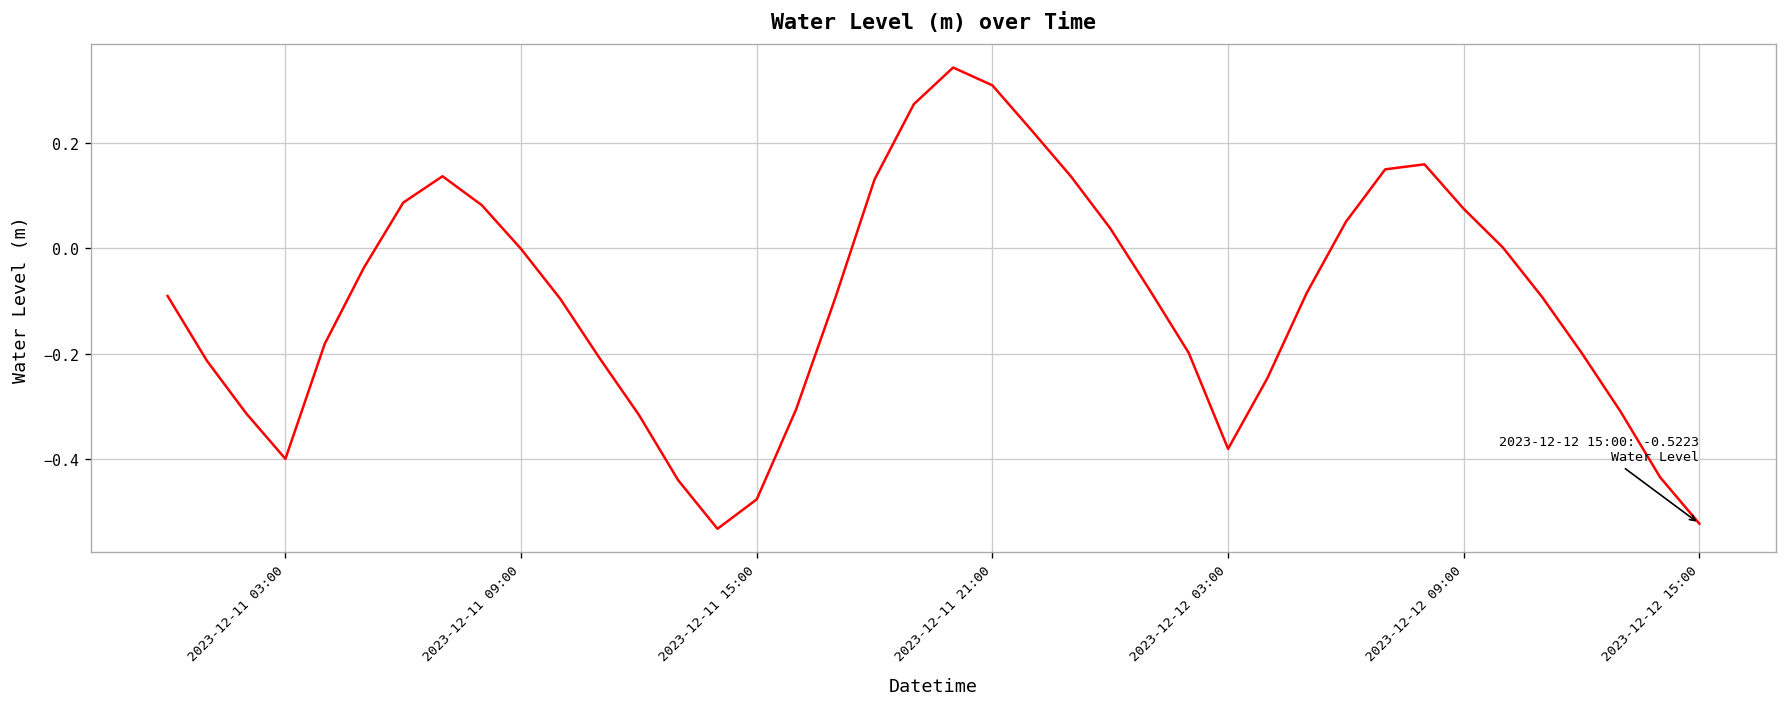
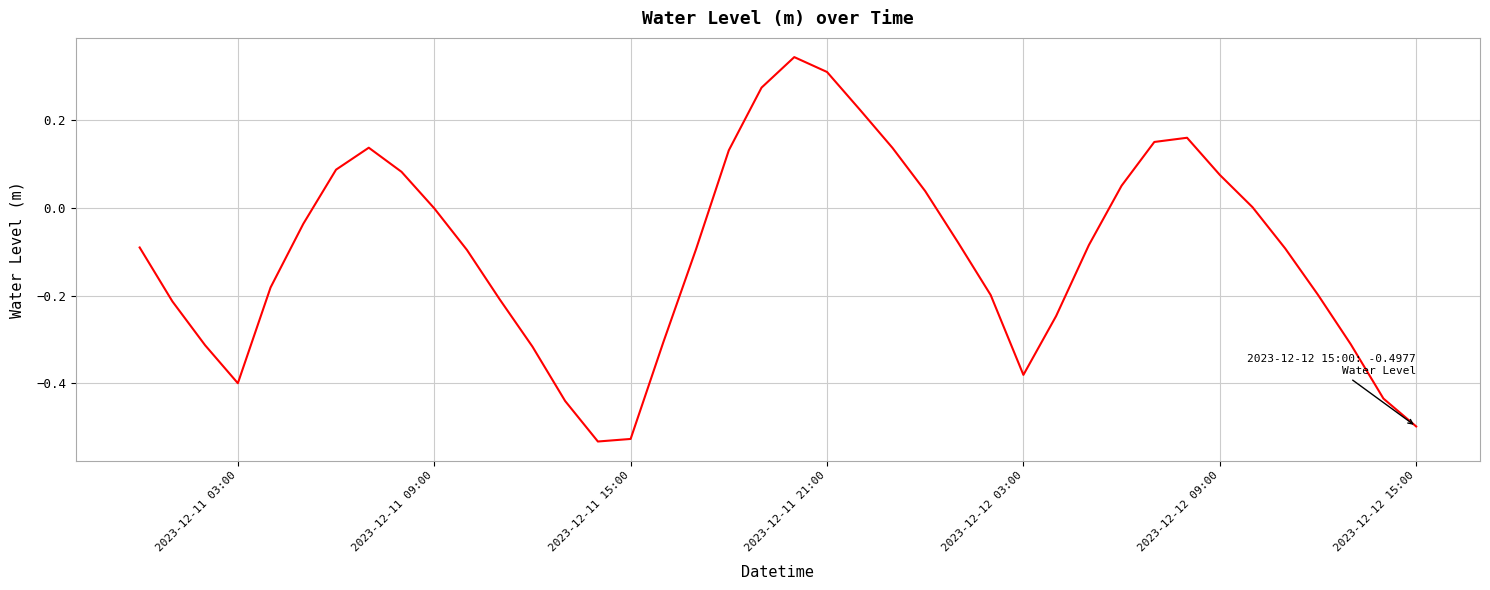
  {
-   "2023-12-11 15:00": -0.48,
-   "2023-12-12 15:00": -0.5223
+   "2023-12-11 15:00": -0.53,
+   "2023-12-12 15:00": -0.4977
  }
